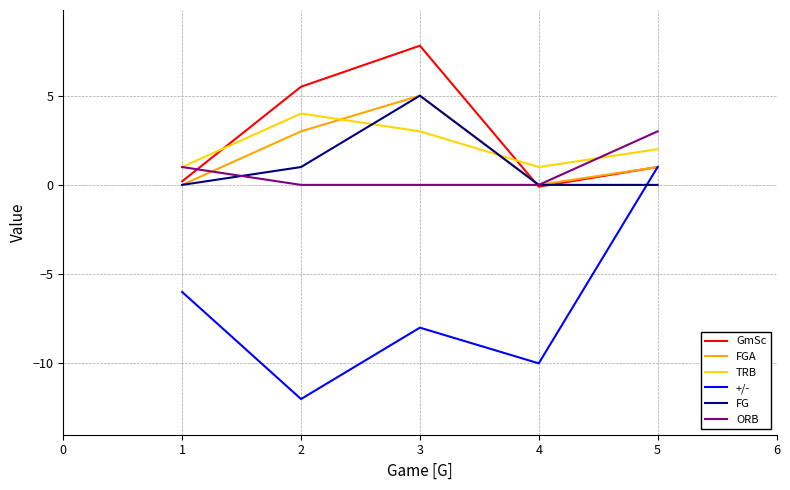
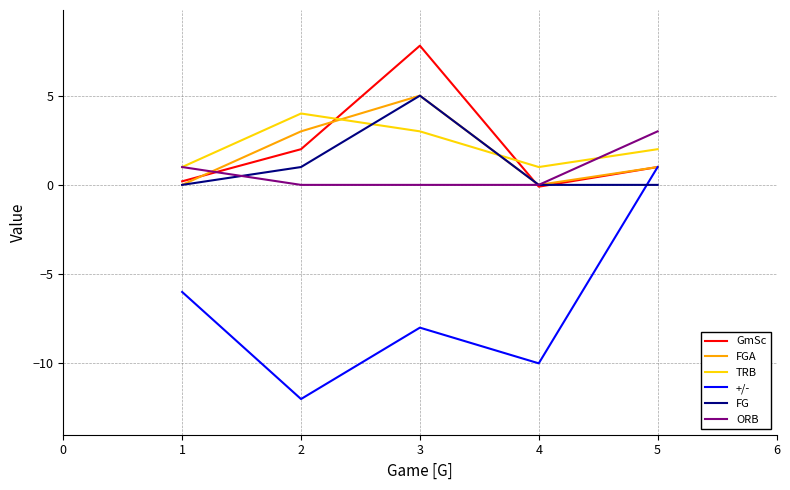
  {
    "GmSc": {
      "1": 0.2,
-     "2": 5.5,
+     "2": 2.0,
      "3": 7.8
    },
    "+/-": {
      "1": -6.0,
      "2": -12.0,
      "3": -8.0,
      "4": -10.0
    },
    "FG": {
      "2": 1.0,
      "5": 0.0
    },
    "ORB": {
      "2": 0.0,
      "3": 0.0,
      "5": 3.0
    }
  }
